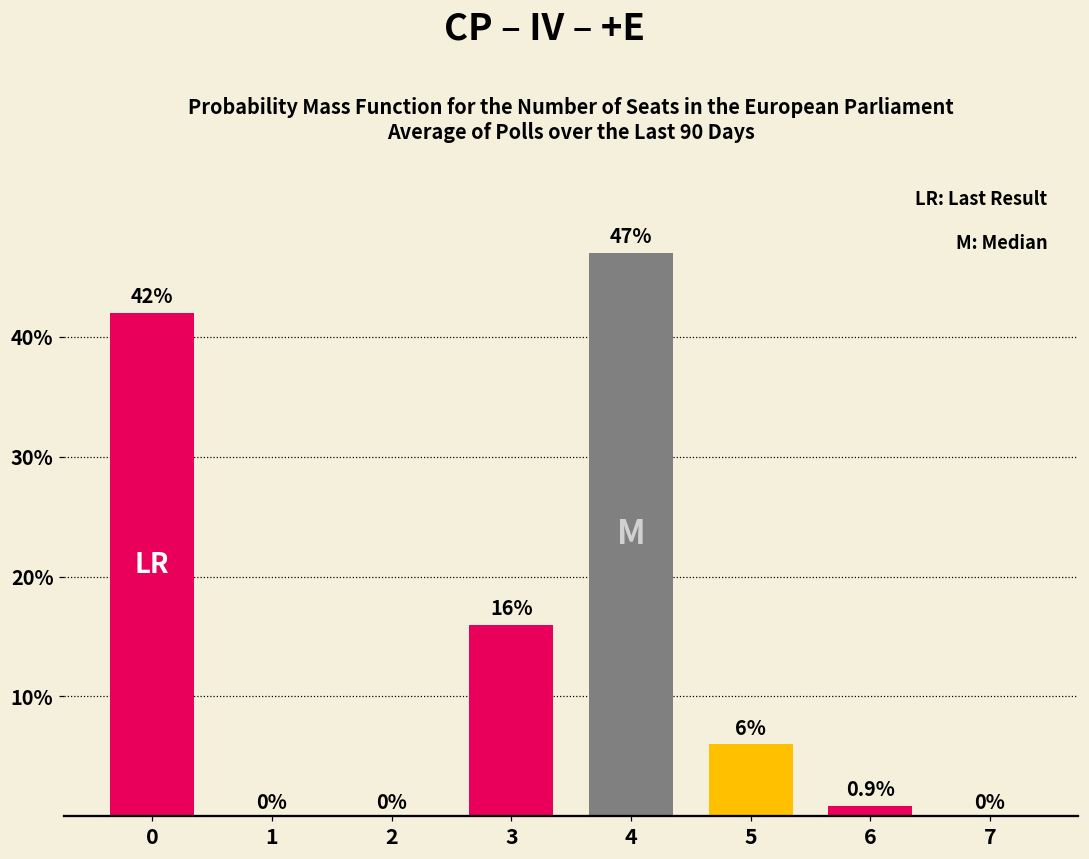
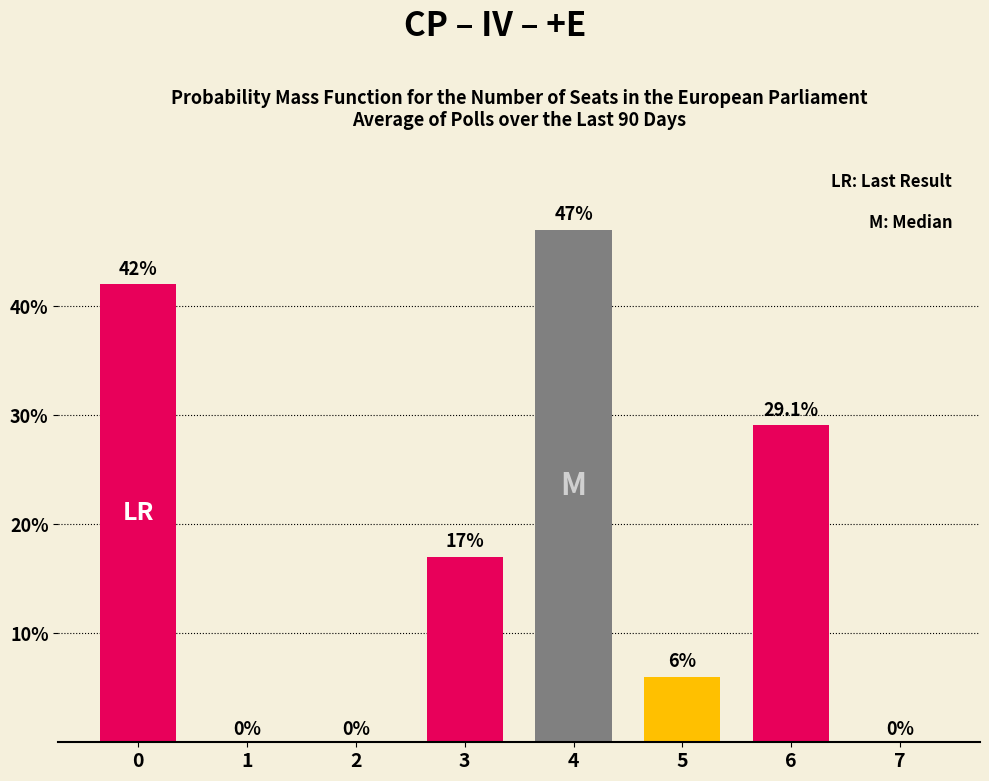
  {
    "0": "42%",
    "1": "0%",
    "2": "0%",
-   "3": "16%",
+   "3": "17%",
    "4": "47%",
    "5": "6%",
-   "6": "0.9%",
+   "6": "29.1%",
    "7": "0%"
  }
